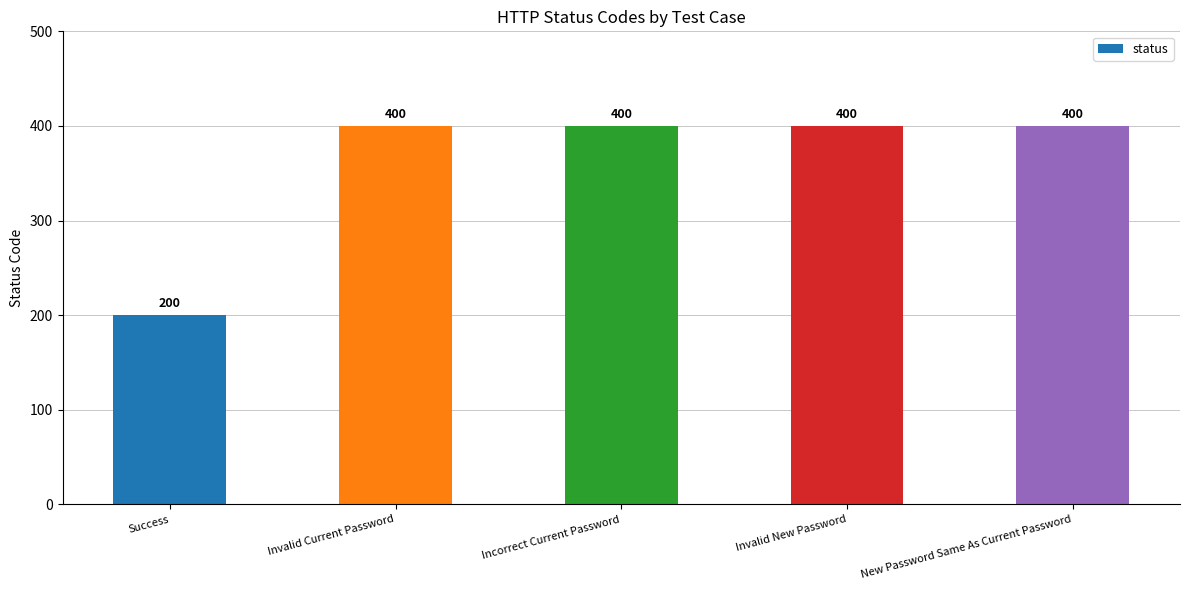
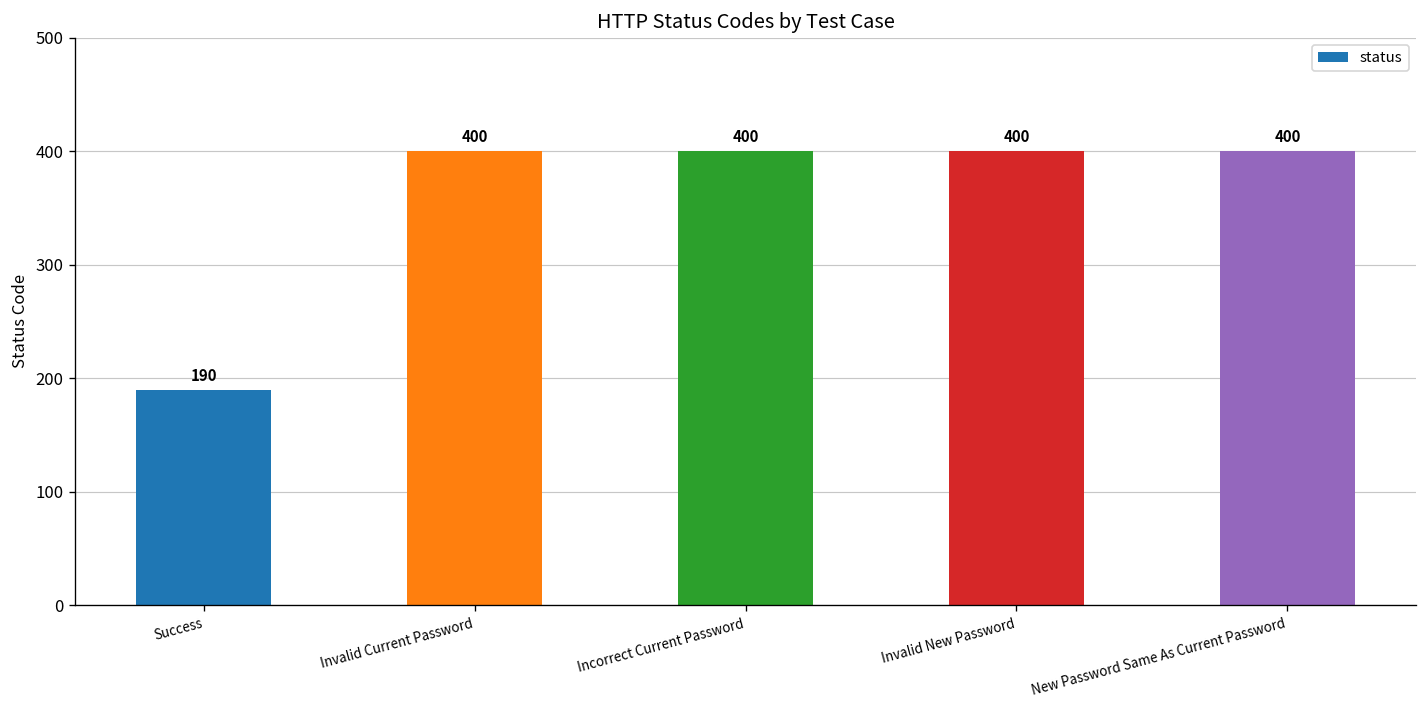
  {
-   "Success": 200,
+   "Success": 190,
    "Invalid Current Password": 400,
    "Incorrect Current Password": 400,
    "Invalid New Password": 400,
    "New Password Same As Current Password": 400
  }
